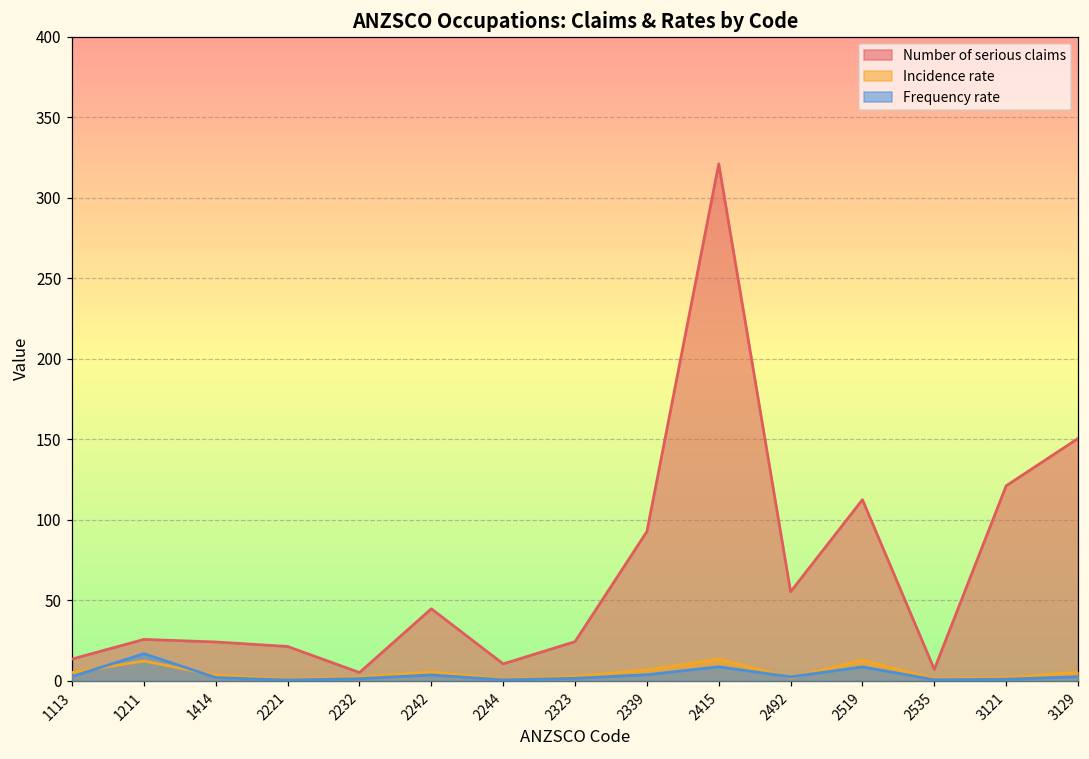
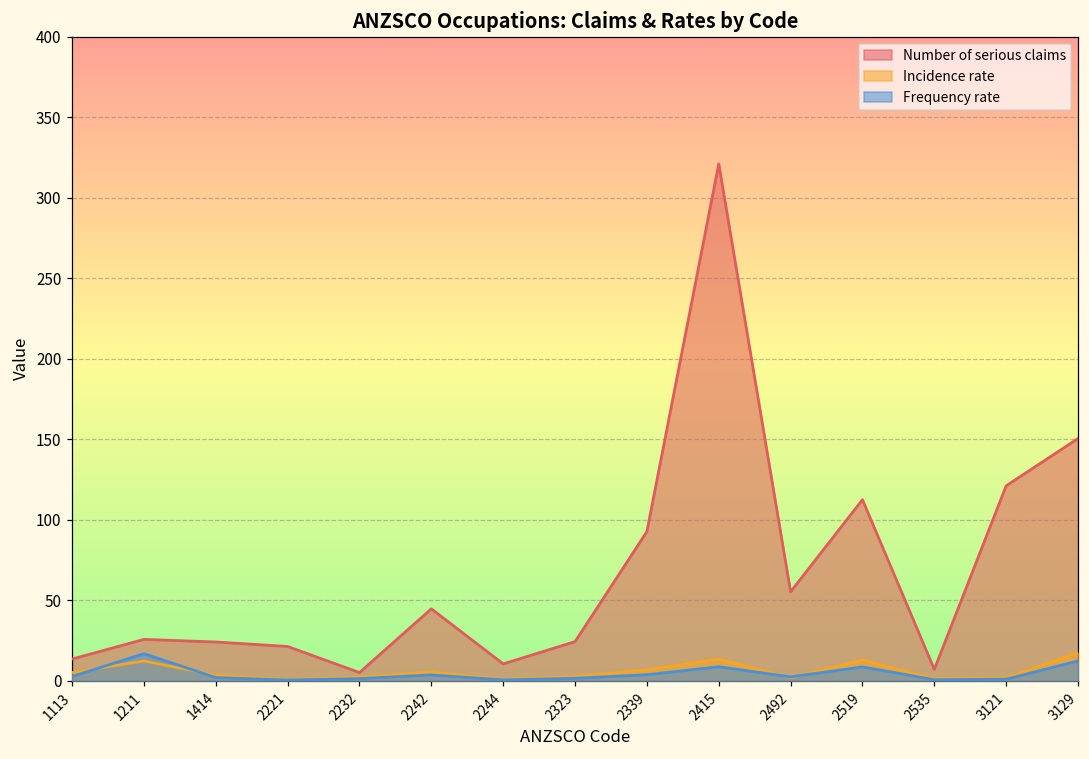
  {
    "Number of serious claims": {
      "1113": 13,
      "1211": 26,
      "1414": 24,
      "2221": 21,
      "2232": 5,
      "2242": 45,
      "2244": 10,
      "2323": 24,
      "2339": 93,
      "2415": 321,
      "2492": 55,
      "2519": 112,
      "2535": 7,
      "3121": 121,
      "3129": 150
    },
    "Incidence rate": {
      "1113": 5,
      "1211": 12,
      "2242": 5,
      "2339": 7,
      "2415": 13,
      "2519": 13,
-     "3129": 5
+     "3129": 17
    },
    "Frequency rate": {
      "1113": 3,
      "1211": 17,
      "2242": 4,
      "2339": 4,
      "2415": 9,
      "2519": 9,
-     "3129": 2
+     "3129": 12
    }
  }
